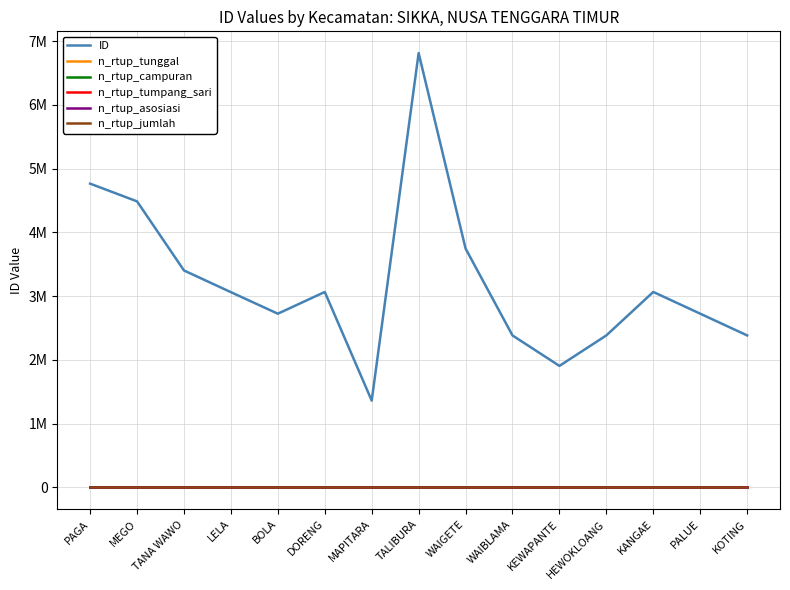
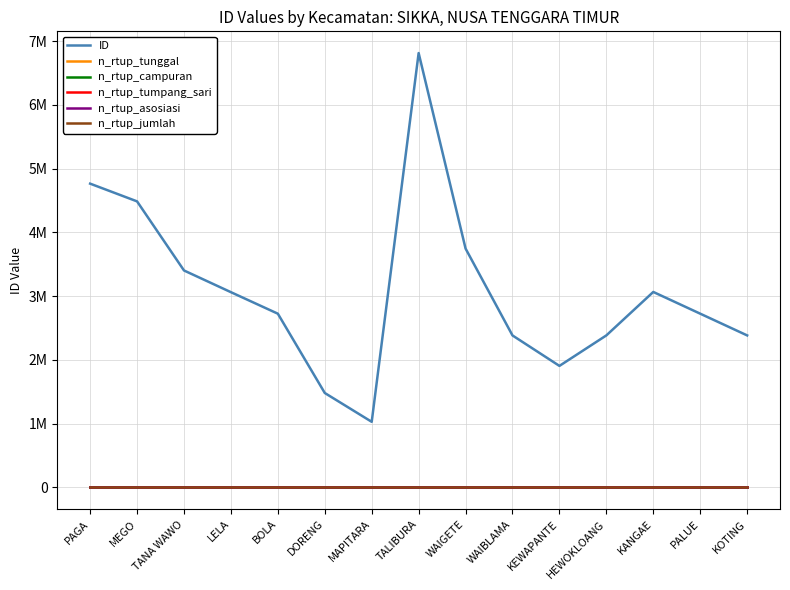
  {
    "ID": {
      "PAGA": 4800000,
      "MEGO": 4500000,
      "TANA WAWO": 3400000,
      "LELA": 3100000,
      "BOLA": 2700000,
-     "DORENG": 3100000,
-     "MAPITARA": 1400000,
+     "DORENG": 1500000,
+     "MAPITARA": 1000000,
      "TALIBURA": 6800000,
      "WAIGETE": 3700000,
      "WAIBLAMA": 2400000,
      "KEWAPANTE": 1900000,
      "HEWOKLOANG": 2400000,
      "KANGAE": 3100000,
      "PALUE": 2700000,
      "KOTING": 2400000
    },
    "n_rtup_jumlah": {
      "PAGA": 0,
      "MEGO": 0,
      "TANA WAWO": 0,
      "LELA": 0,
      "BOLA": 0,
      "DORENG": 0,
      "MAPITARA": 0,
      "TALIBURA": 0,
      "WAIGETE": 0,
      "WAIBLAMA": 0,
      "KEWAPANTE": 0,
      "HEWOKLOANG": 0,
      "KANGAE": 0,
      "PALUE": 0,
      "KOTING": 0
    }
  }
